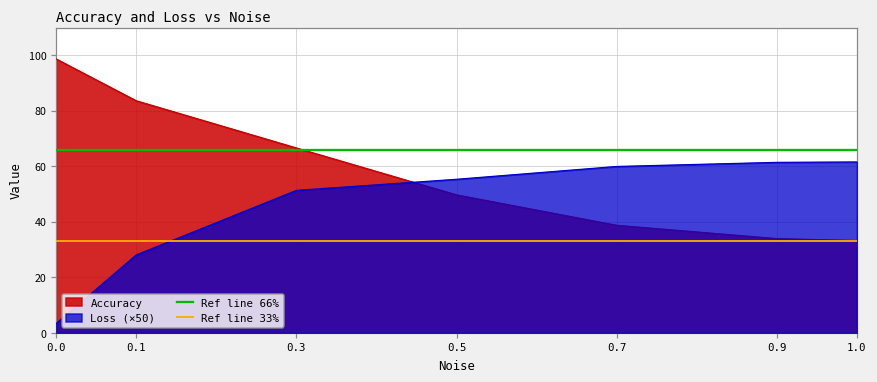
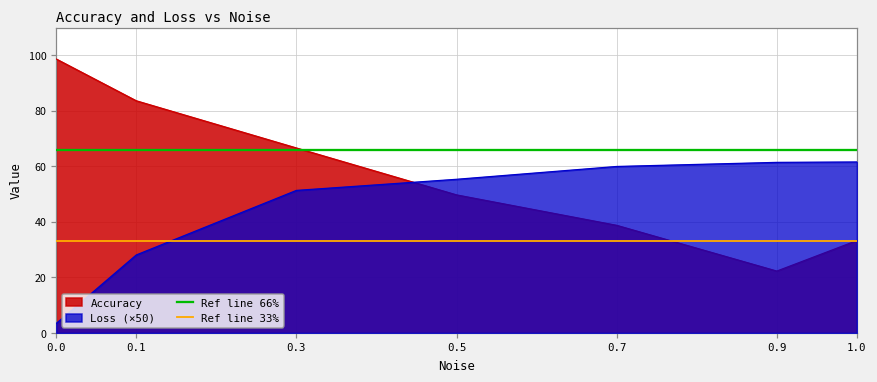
  {
    "Accuracy": {
      "0.0": 99,
      "0.1": 84,
      "0.3": 67,
      "0.5": 50,
      "0.7": 39,
-     "0.9": 34,
+     "0.9": 22,
      "1.0": 33
    },
    "Loss (×50)": {
      "0.0": 3,
      "0.1": 28,
      "0.3": 51,
      "0.5": 55,
      "0.7": 60,
      "0.9": 61,
      "1.0": 62
    }
  }
